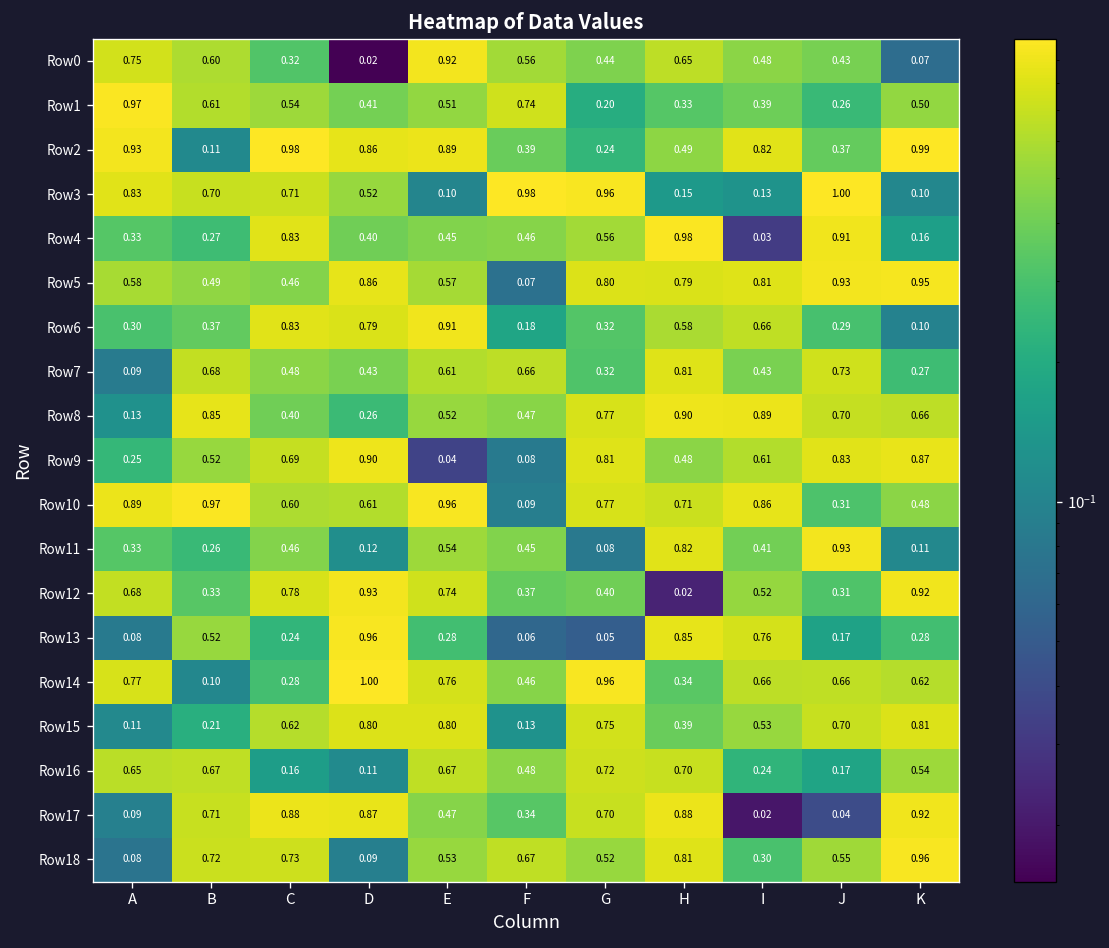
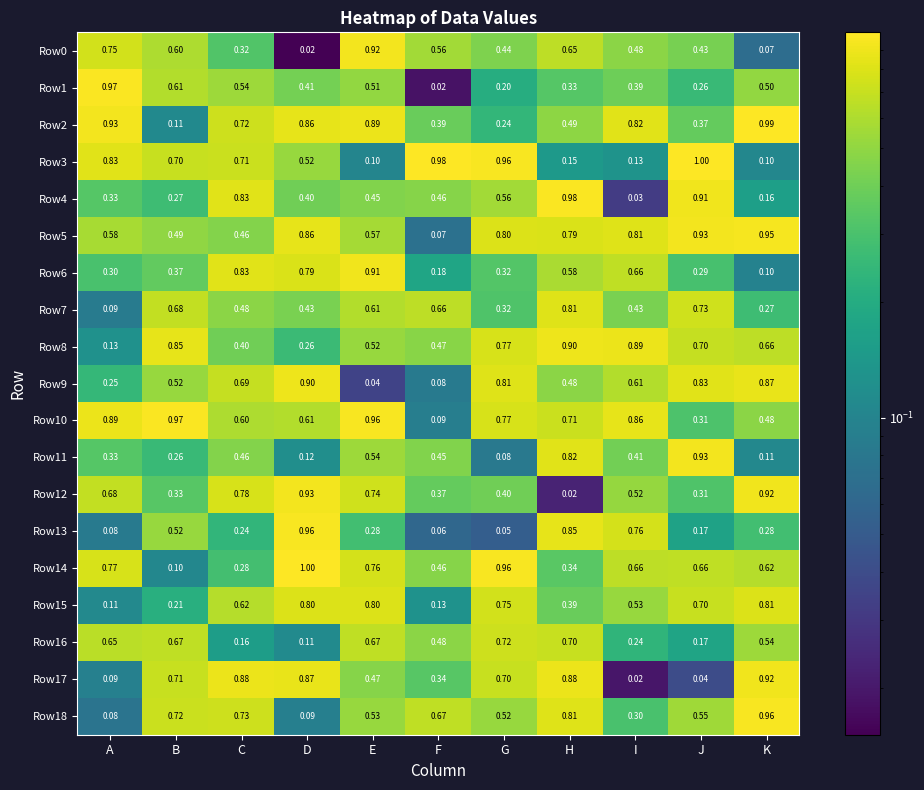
  {
    "Row1": {
      "A": 0.97,
      "B": 0.61,
      "C": 0.54,
      "D": 0.41,
      "E": 0.51,
-     "F": 0.74,
+     "F": 0.02,
      "G": 0.20,
      "H": 0.33,
      "I": 0.39,
      "J": 0.26,
      "K": 0.50
    },
    "Row2": {
      "A": 0.93,
      "B": 0.11,
-     "C": 0.98,
+     "C": 0.72,
      "D": 0.86,
      "E": 0.89,
      "F": 0.39,
      "G": 0.24,
      "H": 0.49,
      "I": 0.82,
      "J": 0.37,
      "K": 0.99
    }
  }
